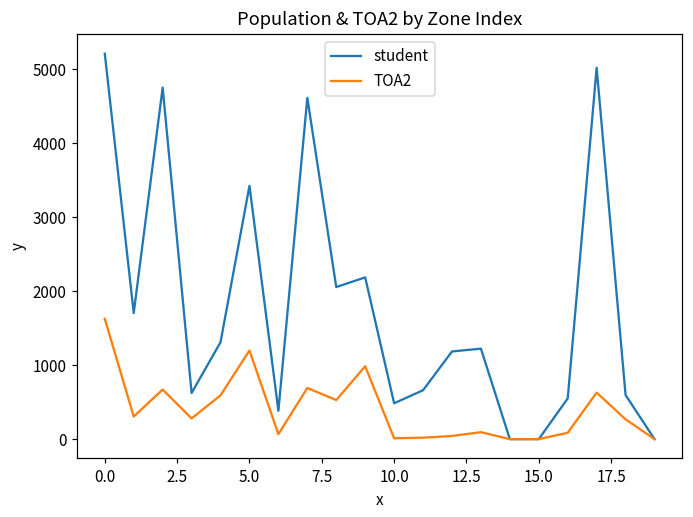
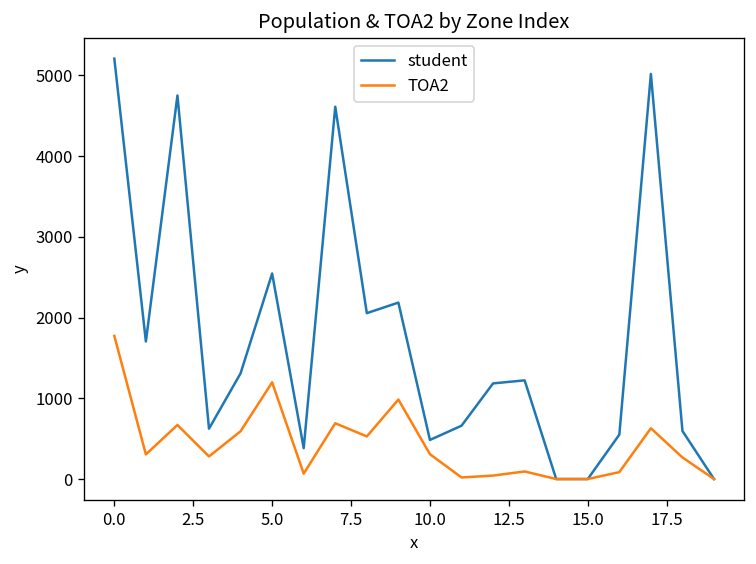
  {
    "student": {
      "0.0": 5200,
-     "5.0": 3400,
+     "5.0": 2500,
      "10.0": 500
    },
    "TOA2": {
-     "0.0": 1600,
+     "0.0": 1800,
      "5.0": 1200,
-     "10.0": 0
+     "10.0": 300
    }
  }
